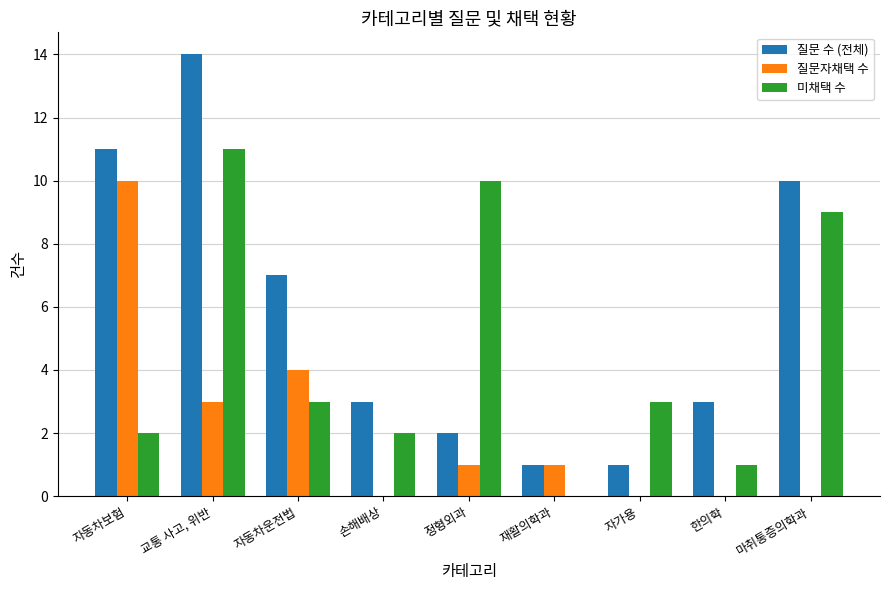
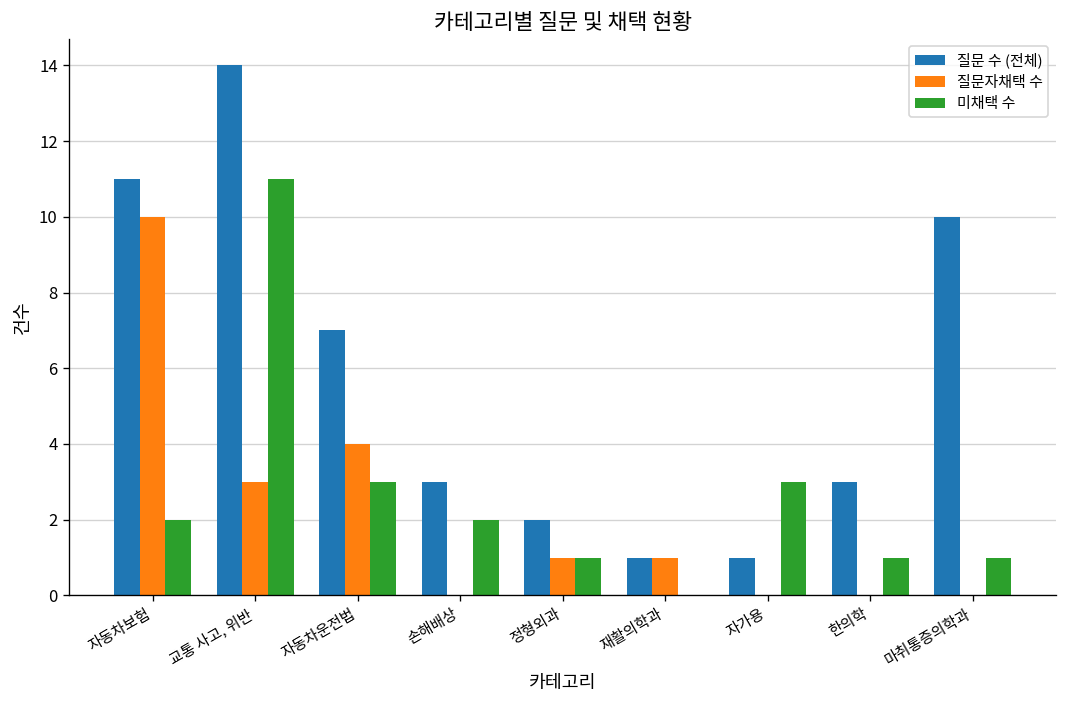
  {
    "질문 수 (전체)": {
      "자동차보험": 11,
      "교통 사고, 위반": 14,
      "자동차운전법": 7,
      "손해배상": 3,
      "정형외과": 2,
      "재활의학과": 1,
      "자가용": 1,
      "한의학": 3,
      "마취통증의학과": 10
    },
    "질문자채택 수": {
      "자동차보험": 10,
      "교통 사고, 위반": 3,
      "자동차운전법": 4,
      "손해배상": 0,
      "정형외과": 1,
      "재활의학과": 1,
      "자가용": 0,
      "한의학": 0,
      "마취통증의학과": 0
    },
    "미채택 수": {
      "자동차보험": 2,
      "교통 사고, 위반": 11,
      "자동차운전법": 3,
      "손해배상": 2,
-     "정형외과": 10,
+     "정형외과": 1,
      "재활의학과": 0,
      "자가용": 3,
      "한의학": 1,
-     "마취통증의학과": 9
+     "마취통증의학과": 1
    }
  }
